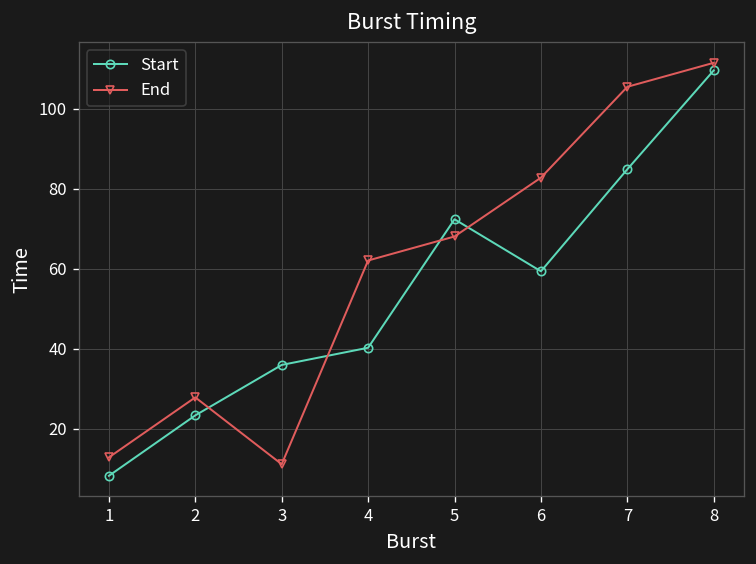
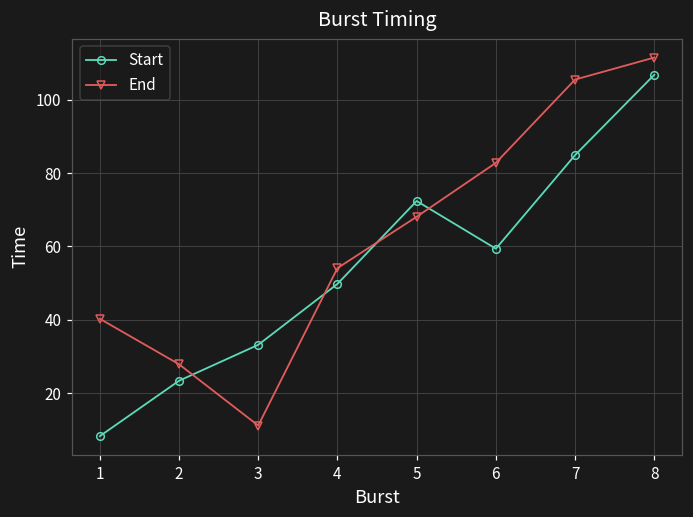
  {
    "Start": {
      "1": 8,
      "2": 23,
-     "3": 36,
-     "4": 40,
+     "3": 33,
+     "4": 50,
      "5": 72,
      "6": 59,
      "7": 85,
-     "8": 110
+     "8": 107
    },
    "End": {
-     "1": 13,
+     "1": 40,
      "2": 28,
      "3": 11,
-     "4": 62,
+     "4": 54,
      "5": 68,
      "6": 83,
      "7": 106,
      "8": 112
    }
  }
